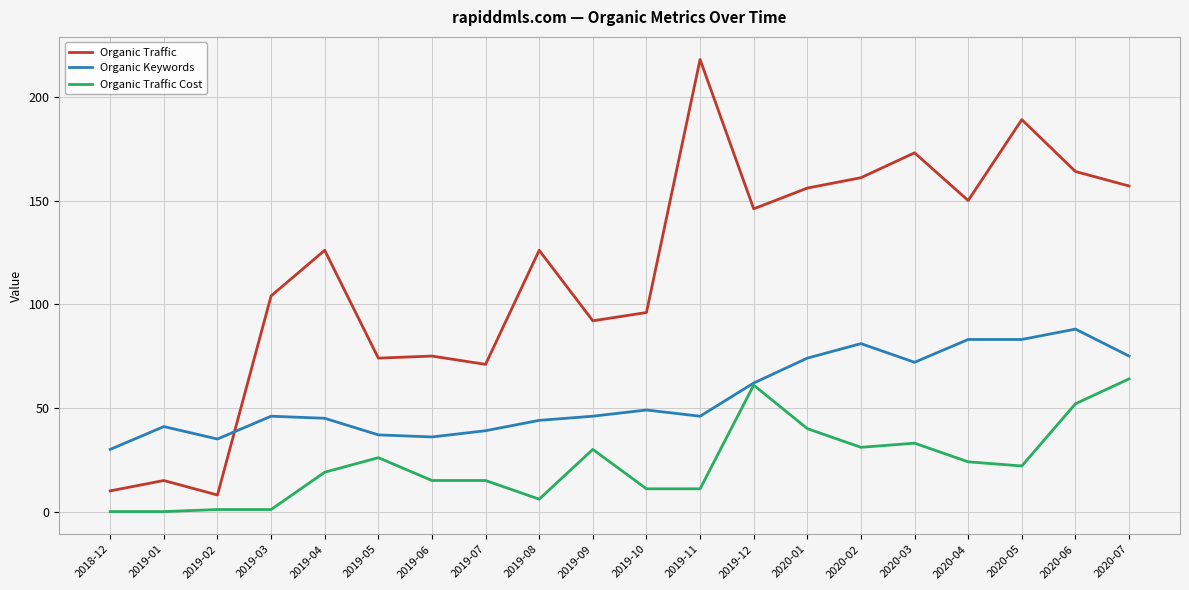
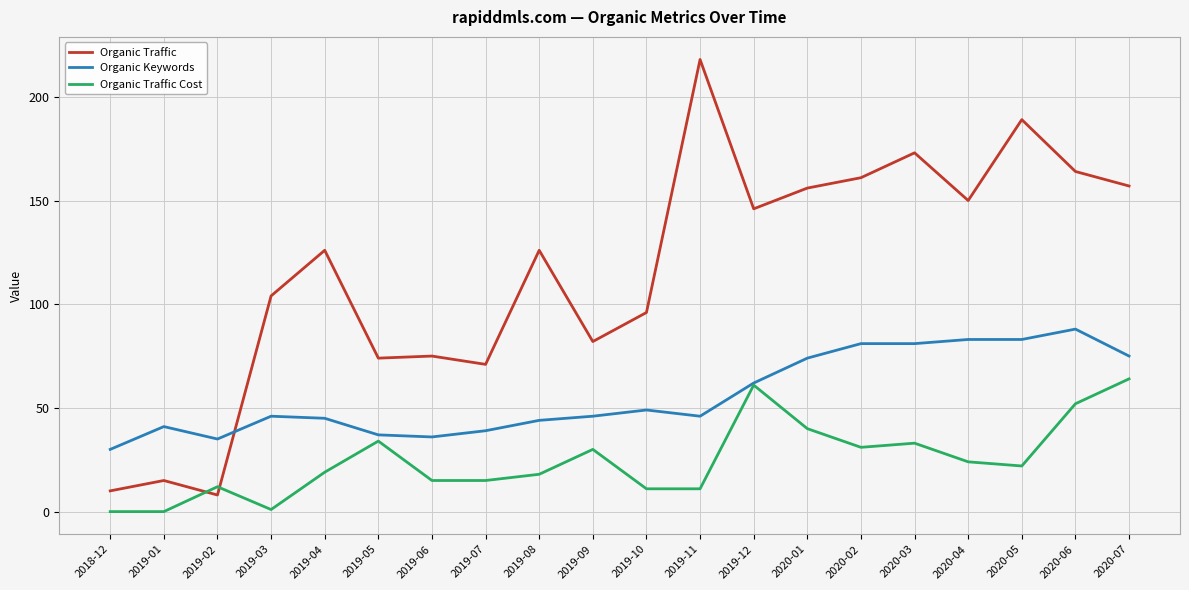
  {
    "Organic Traffic": {
      "2018-12": 10,
      "2019-01": 15,
      "2019-02": 8,
      "2019-03": 104,
      "2019-04": 126,
      "2019-05": 74,
      "2019-06": 75,
      "2019-07": 71,
      "2019-08": 126,
-     "2019-09": 92,
+     "2019-09": 82,
      "2019-10": 96,
      "2019-11": 218,
      "2019-12": 146,
      "2020-01": 156,
      "2020-02": 161,
      "2020-03": 173,
      "2020-04": 150,
      "2020-05": 189,
      "2020-06": 164,
      "2020-07": 157
    },
    "Organic Keywords": {
      "2018-12": 30,
      "2019-01": 41,
      "2019-02": 35,
      "2019-03": 46,
      "2019-04": 45,
      "2019-05": 37,
      "2019-06": 36,
      "2019-07": 39,
      "2019-08": 44,
      "2019-09": 46,
      "2019-10": 49,
      "2019-11": 46,
      "2020-01": 74,
      "2020-02": 81,
-     "2020-03": 72,
+     "2020-03": 81,
      "2020-04": 83,
      "2020-05": 83,
      "2020-06": 88,
      "2020-07": 75
    },
    "Organic Traffic Cost": {
      "2018-12": 0,
      "2019-01": 0,
-     "2019-02": 1,
+     "2019-02": 12,
      "2019-03": 1,
      "2019-04": 19,
-     "2019-05": 26,
+     "2019-05": 34,
      "2019-06": 15,
      "2019-07": 15,
-     "2019-08": 6,
+     "2019-08": 18,
      "2019-09": 30,
      "2019-10": 11,
      "2019-11": 11,
      "2020-01": 40,
      "2020-02": 31,
      "2020-03": 33,
      "2020-04": 24,
      "2020-05": 22,
      "2020-06": 52,
      "2020-07": 64
    }
  }
